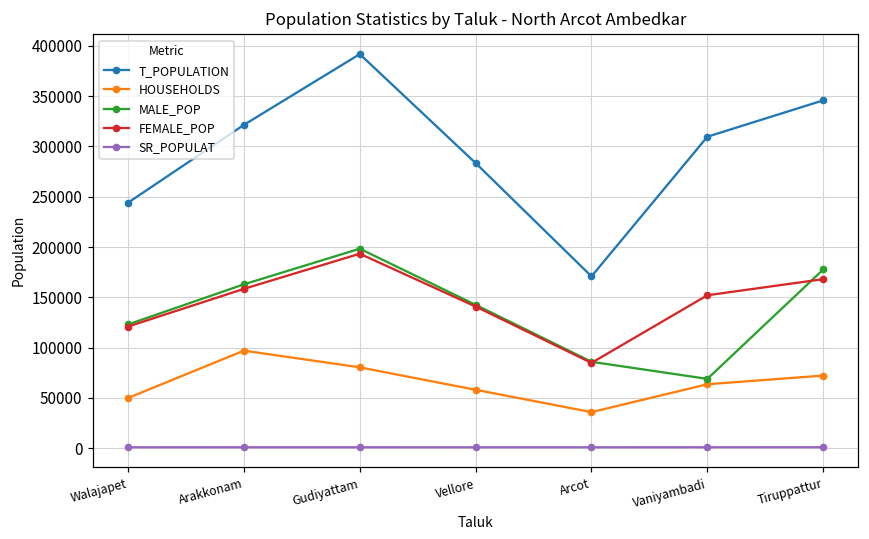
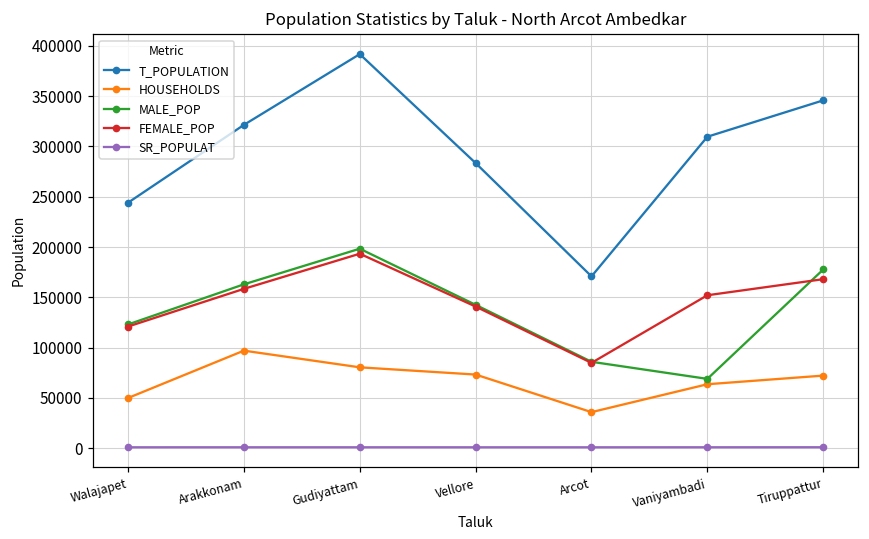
  {
    "T_POPULATION": {
      "Walajapet": 240000,
      "Arakkonam": 320000,
      "Gudiyattam": 390000,
      "Vellore": 280000,
      "Arcot": 170000,
      "Vaniyambadi": 310000,
      "Tiruppattur": 350000
    },
    "HOUSEHOLDS": {
      "Walajapet": 50000,
      "Arakkonam": 100000,
      "Gudiyattam": 80000,
-     "Vellore": 60000,
+     "Vellore": 70000,
      "Arcot": 40000,
      "Vaniyambadi": 60000,
      "Tiruppattur": 70000
    },
    "MALE_POP": {
      "Arakkonam": 160000,
      "Gudiyattam": 200000,
      "Vaniyambadi": 70000,
      "Tiruppattur": 180000
    },
    "FEMALE_POP": {
      "Arakkonam": 160000,
      "Gudiyattam": 190000,
      "Vaniyambadi": 150000,
      "Tiruppattur": 170000
    },
    "SR_POPULAT": {
      "Walajapet": 0,
      "Arakkonam": 0,
      "Gudiyattam": 0,
      "Vellore": 0,
      "Arcot": 0,
      "Vaniyambadi": 0,
      "Tiruppattur": 0
    }
  }
